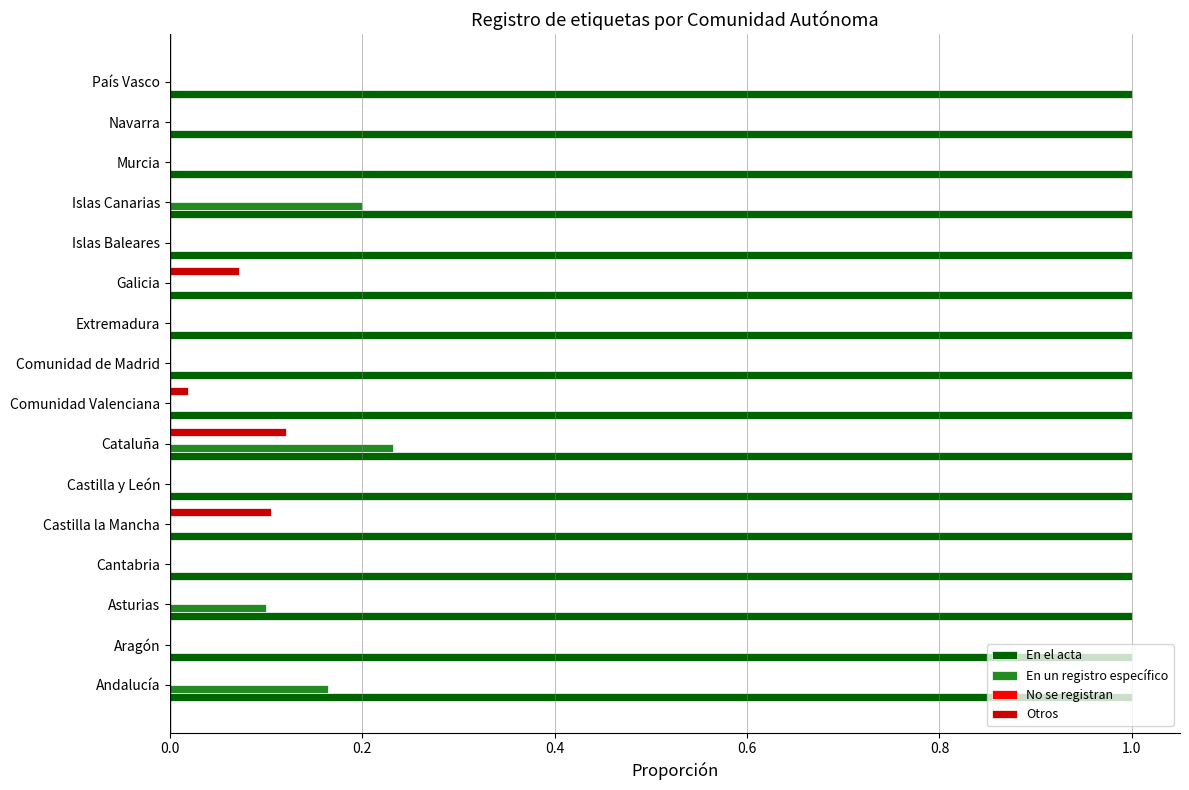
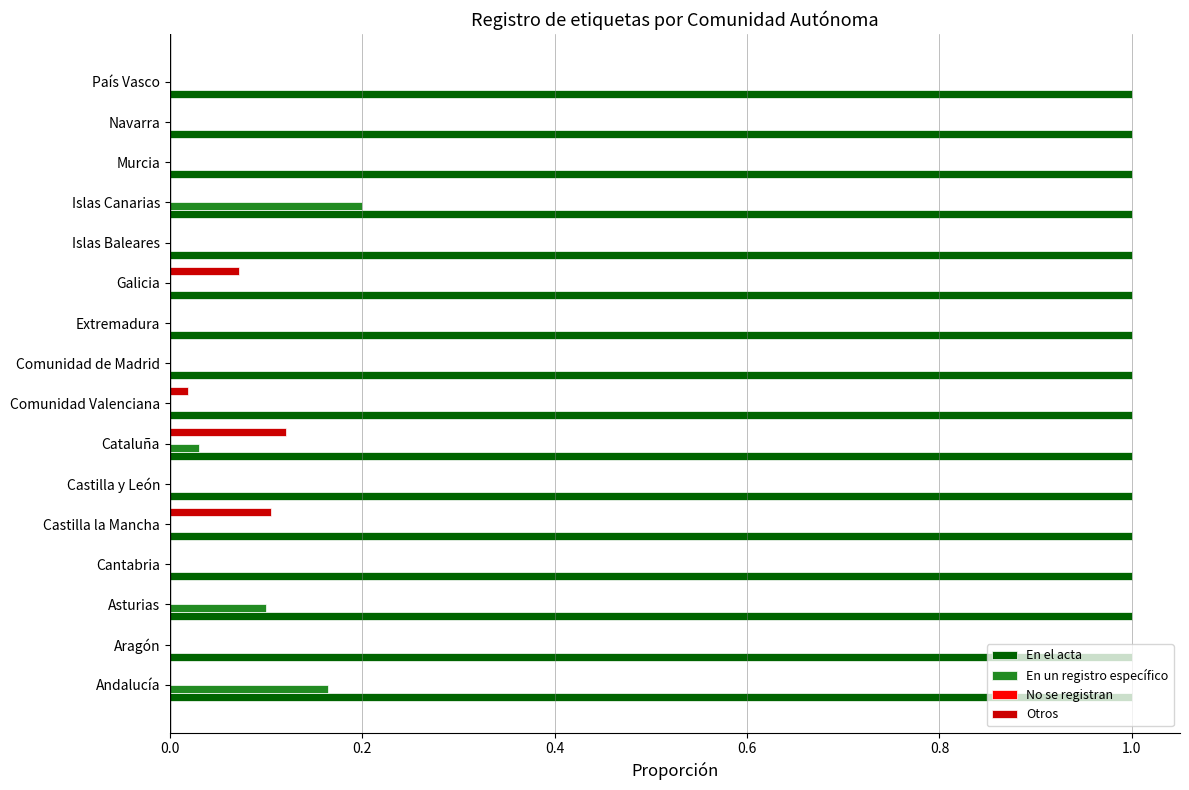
  {
    "En el acta": {
      "País Vasco": 1.00,
      "Navarra": 1.00,
      "Murcia": 1.00,
      "Islas Canarias": 1.00,
      "Islas Baleares": 1.00,
      "Galicia": 1.00,
      "Extremadura": 1.00,
      "Comunidad de Madrid": 1.00,
      "Comunidad Valenciana": 1.00,
      "Cataluña": 1.00,
      "Castilla y León": 1.00,
      "Castilla la Mancha": 1.00,
      "Cantabria": 1.00,
      "Asturias": 1.00
    },
    "En un registro específico": {
      "País Vasco": 0.00,
      "Navarra": 0.00,
      "Murcia": 0.00,
      "Islas Canarias": 0.20,
      "Islas Baleares": 0.00,
      "Galicia": 0.00,
      "Extremadura": 0.00,
      "Comunidad de Madrid": 0.00,
      "Comunidad Valenciana": 0.00,
-     "Cataluña": 0.23,
+     "Cataluña": 0.03,
      "Castilla y León": 0.00,
      "Castilla la Mancha": 0.00,
      "Cantabria": 0.00,
      "Asturias": 0.10,
      "Aragón": 0.00,
      "Andalucía": 0.16
    }
  }
